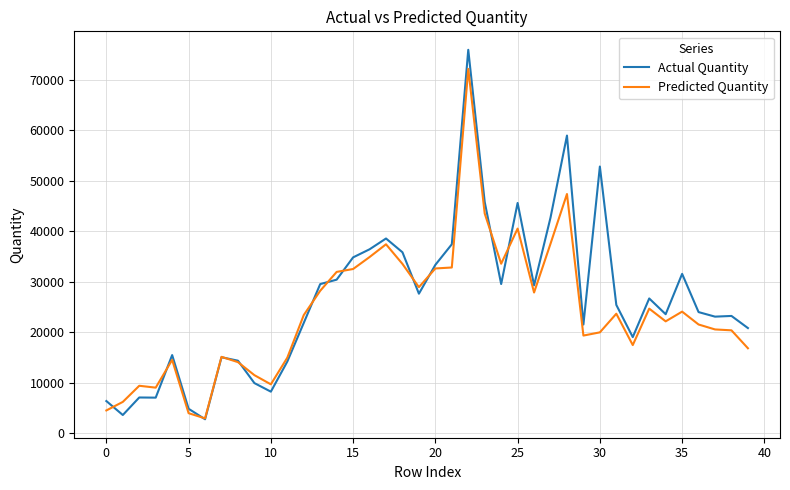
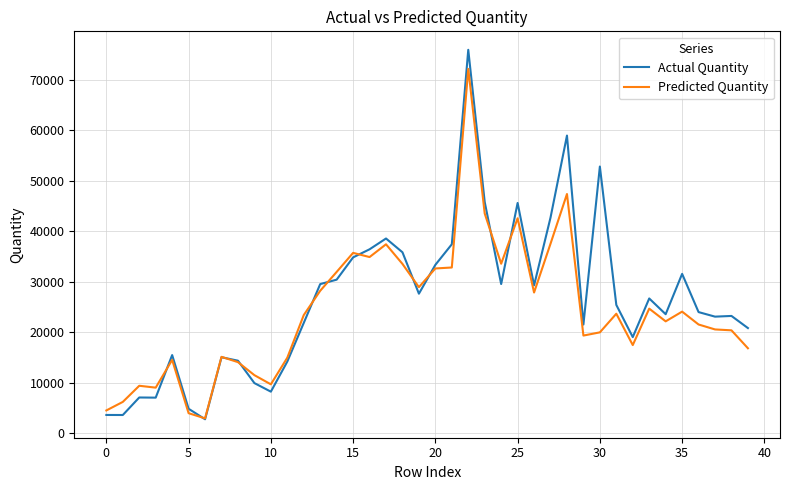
  {
    "Actual Quantity": {
-     "0": 6000,
+     "0": 4000,
      "5": 5000,
      "10": 8000,
      "15": 35000,
      "20": 33000,
      "25": 46000,
      "30": 53000,
      "35": 32000
    },
    "Predicted Quantity": {
      "0": 5000,
      "5": 4000,
      "10": 10000,
-     "15": 33000,
+     "15": 36000,
      "20": 33000,
-     "25": 41000,
+     "25": 43000,
      "30": 20000,
      "35": 24000
    }
  }
